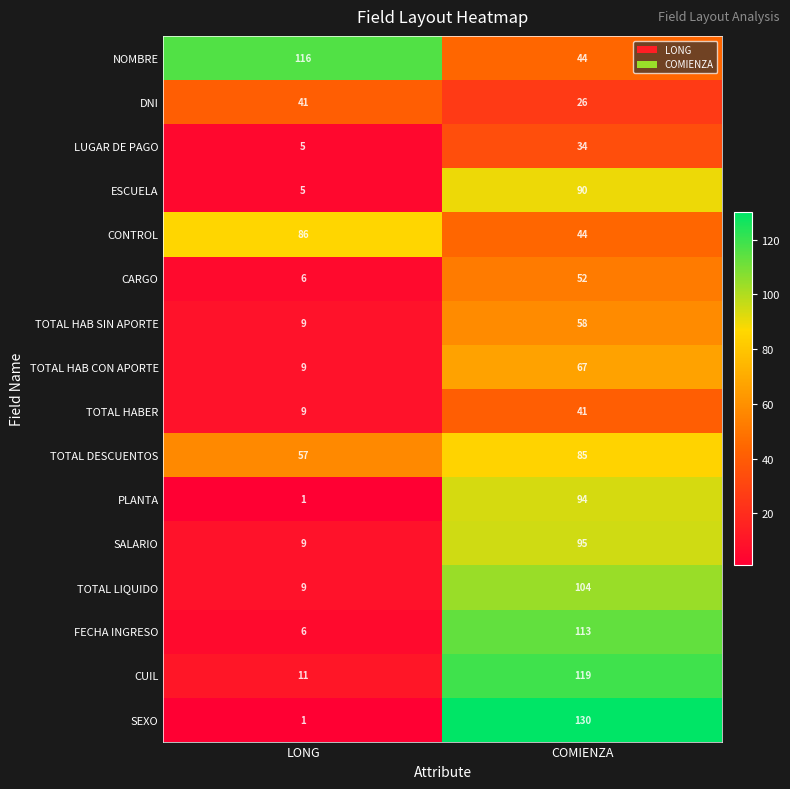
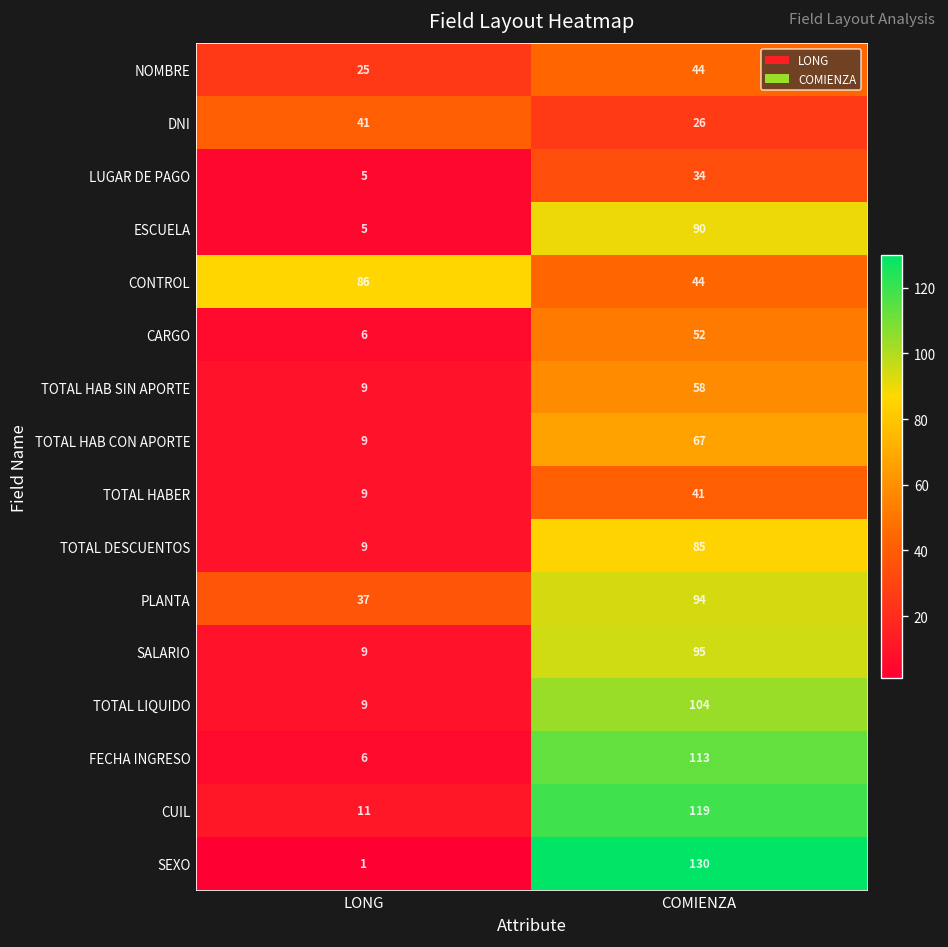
  {
    "NOMBRE": {
-     "LONG": 116,
+     "LONG": 25,
      "COMIENZA": 44
    },
    "DNI": {
      "LONG": 41,
      "COMIENZA": 26
    },
    "LUGAR DE PAGO": {
      "LONG": 5,
      "COMIENZA": 34
    },
    "ESCUELA": {
      "LONG": 5,
      "COMIENZA": 90
    },
    "CONTROL": {
      "LONG": 86,
      "COMIENZA": 44
    },
    "CARGO": {
      "LONG": 6,
      "COMIENZA": 52
    },
    "TOTAL HAB SIN APORTE": {
      "LONG": 9,
      "COMIENZA": 58
    },
    "TOTAL HAB CON APORTE": {
      "LONG": 9,
      "COMIENZA": 67
    },
    "TOTAL HABER": {
      "LONG": 9,
      "COMIENZA": 41
    },
    "TOTAL DESCUENTOS": {
-     "LONG": 57,
+     "LONG": 9,
      "COMIENZA": 85
    },
    "PLANTA": {
-     "LONG": 1,
+     "LONG": 37,
      "COMIENZA": 94
    },
    "SALARIO": {
      "LONG": 9,
      "COMIENZA": 95
    },
    "TOTAL LIQUIDO": {
      "LONG": 9,
      "COMIENZA": 104
    },
    "FECHA INGRESO": {
      "LONG": 6,
      "COMIENZA": 113
    },
    "CUIL": {
      "LONG": 11,
      "COMIENZA": 119
    },
    "SEXO": {
      "LONG": 1,
      "COMIENZA": 130
    }
  }
